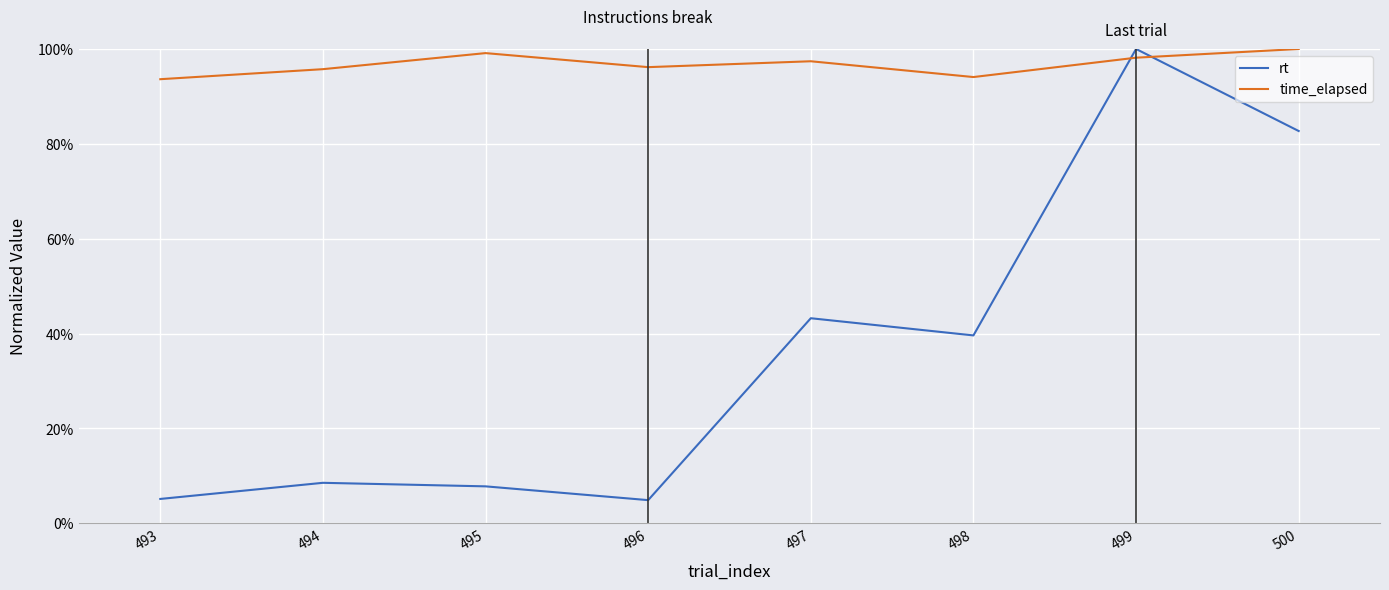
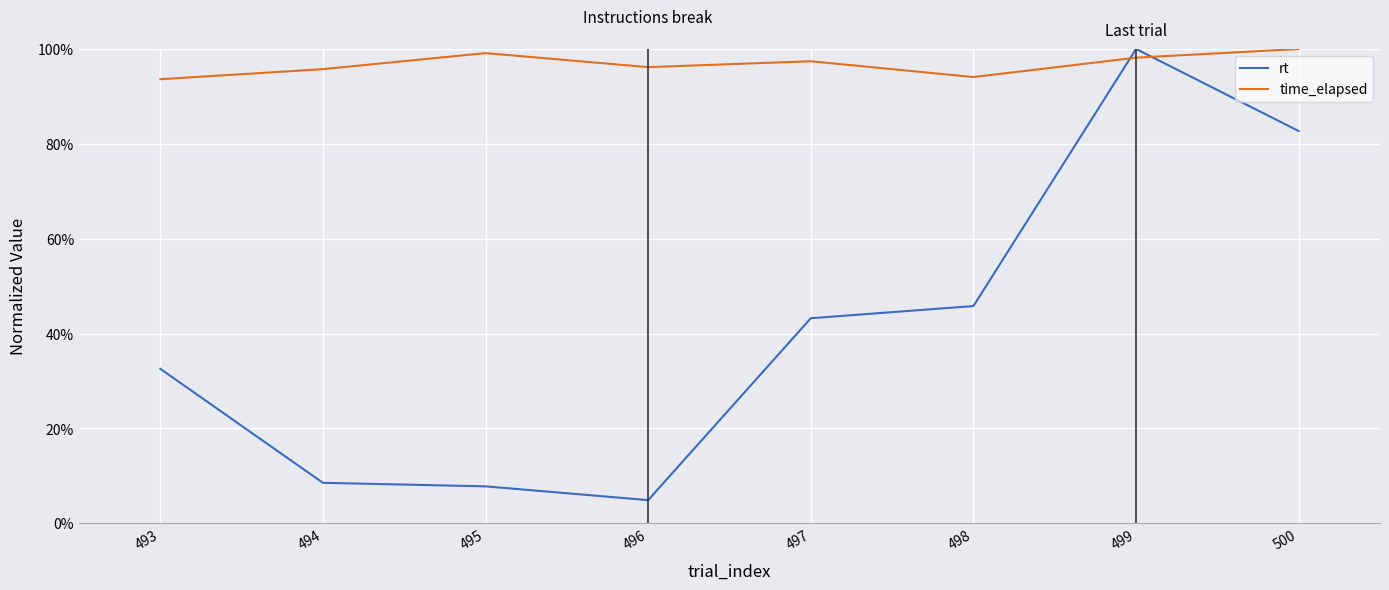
  {
    "rt": {
-     "493": "5%",
+     "493": "33%",
      "494": "9%",
      "495": "8%",
      "496": "5%",
      "497": "43%",
-     "498": "40%",
+     "498": "46%",
      "499": "100%",
      "500": "83%"
    },
    "time_elapsed": {
      "493": "94%",
      "494": "96%",
      "495": "99%",
      "496": "96%",
      "497": "97%",
      "498": "94%",
      "499": "98%",
      "500": "100%"
    }
  }
